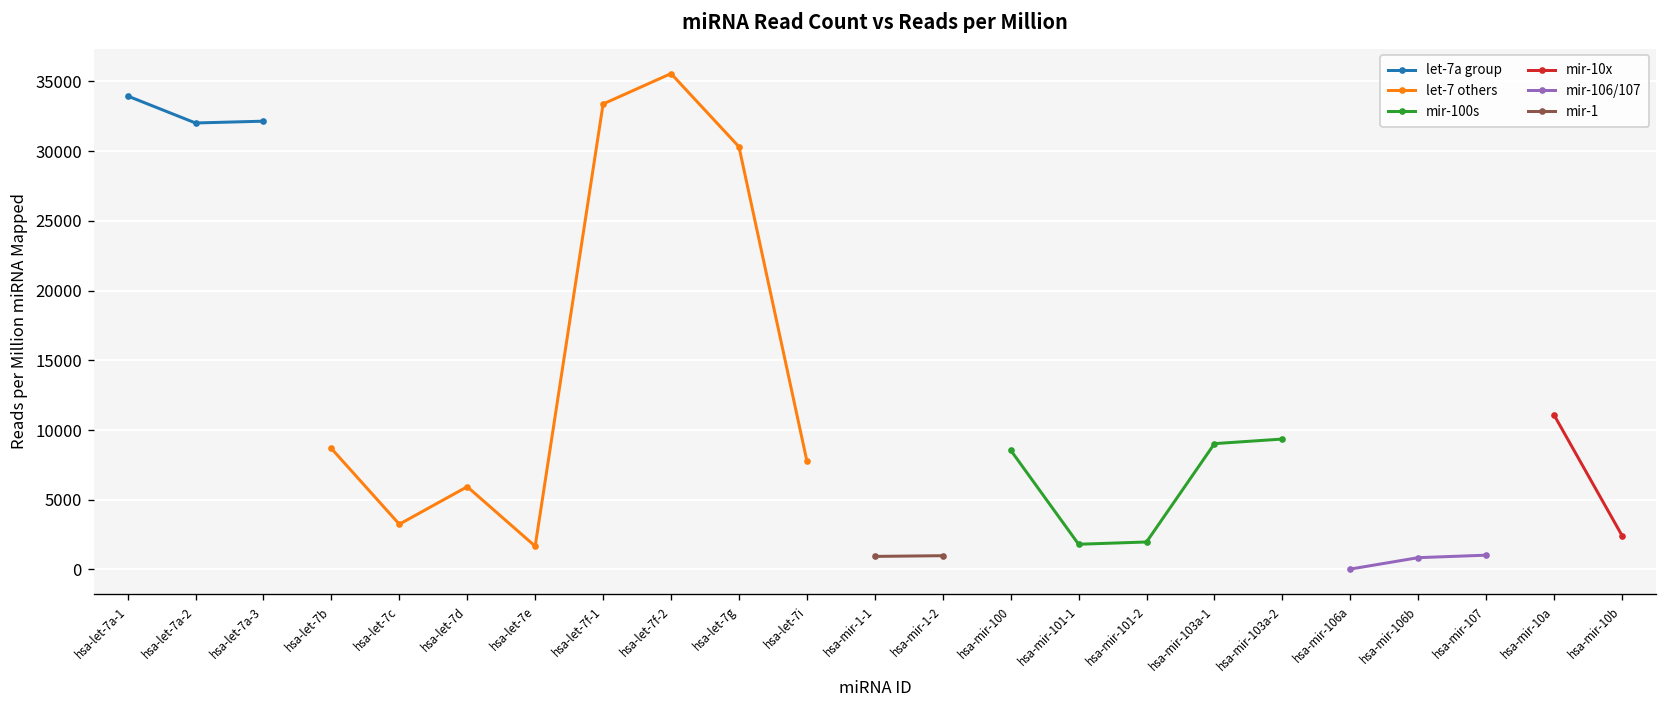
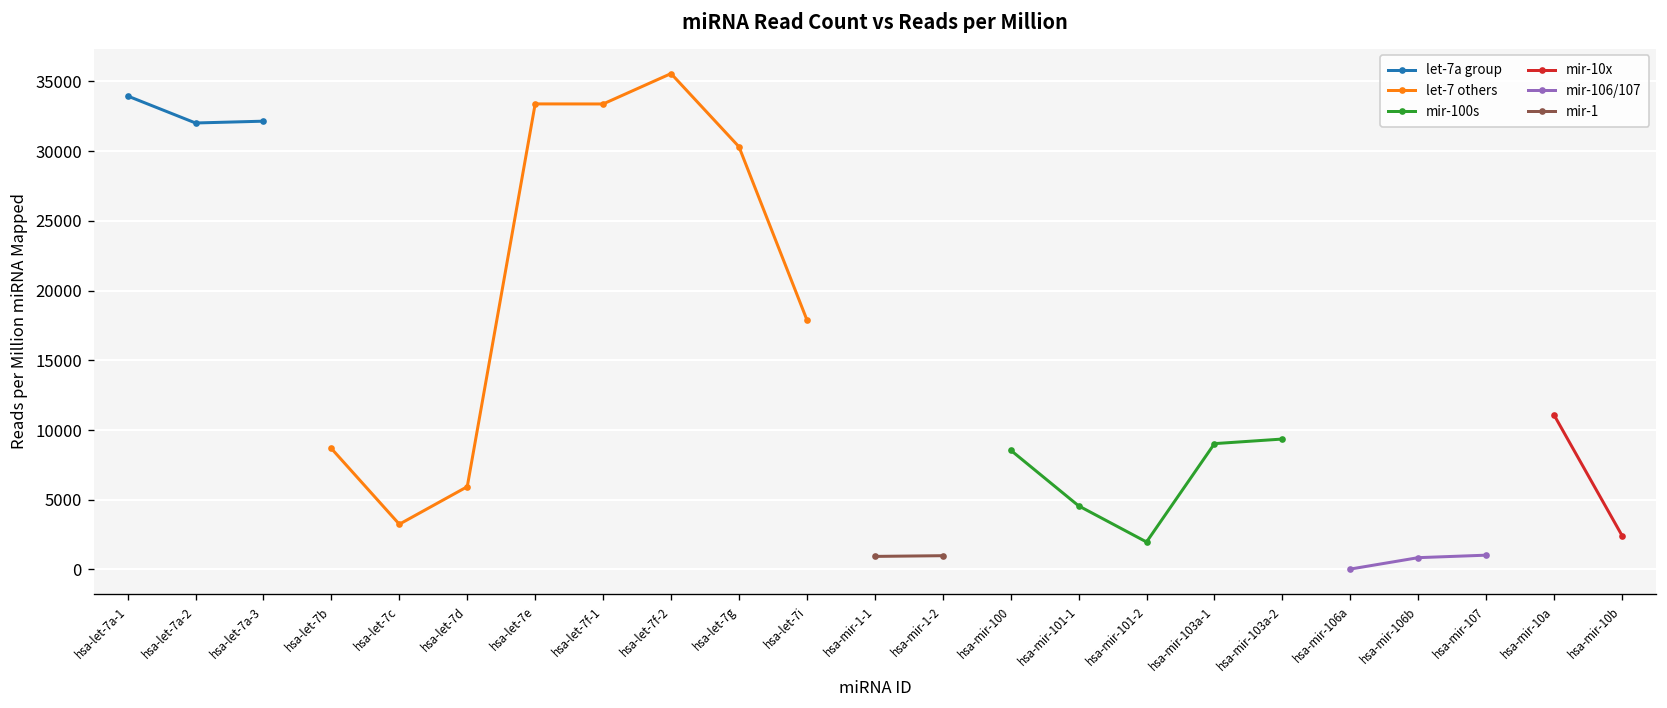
  {
    "let-7a group": {
      "hsa-let-7a-1": 34000,
      "hsa-let-7a-2": 32000,
      "hsa-let-7a-3": 32100
    },
    "let-7 others": {
      "hsa-let-7b": 8700,
      "hsa-let-7c": 3200,
      "hsa-let-7d": 5900,
-     "hsa-let-7e": 1700,
+     "hsa-let-7e": 33400,
      "hsa-let-7f-1": 33400,
      "hsa-let-7f-2": 35600,
      "hsa-let-7g": 30300,
-     "hsa-let-7i": 7800
+     "hsa-let-7i": 17900
    },
    "mir-100s": {
      "hsa-mir-100": 8600,
-     "hsa-mir-101-1": 1800,
+     "hsa-mir-101-1": 4600,
      "hsa-mir-101-2": 2000,
      "hsa-mir-103a-1": 9000,
      "hsa-mir-103a-2": 9400
    },
    "mir-10x": {
      "hsa-mir-10a": 11100,
      "hsa-mir-10b": 2400
    },
    "mir-106/107": {
      "hsa-mir-106a": 0,
      "hsa-mir-106b": 800,
      "hsa-mir-107": 1000
    },
    "mir-1": {
      "hsa-mir-1-1": 900,
      "hsa-mir-1-2": 1000
    }
  }
